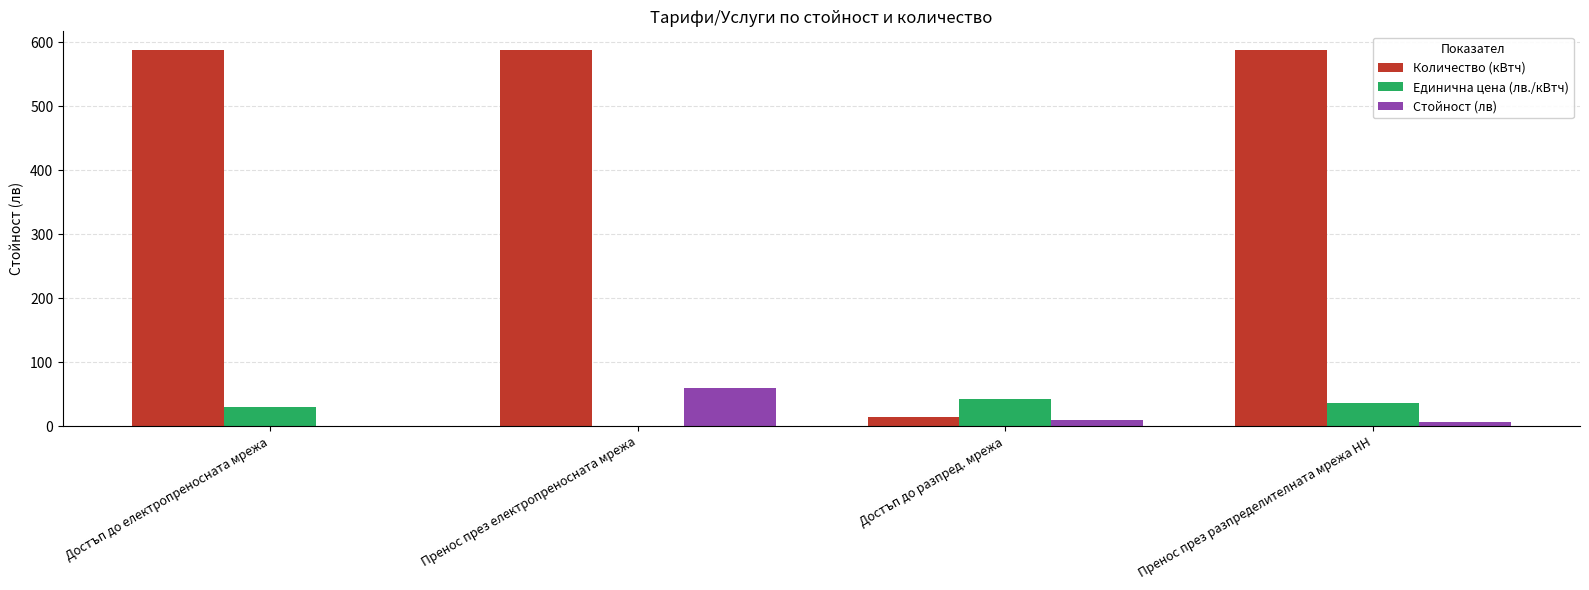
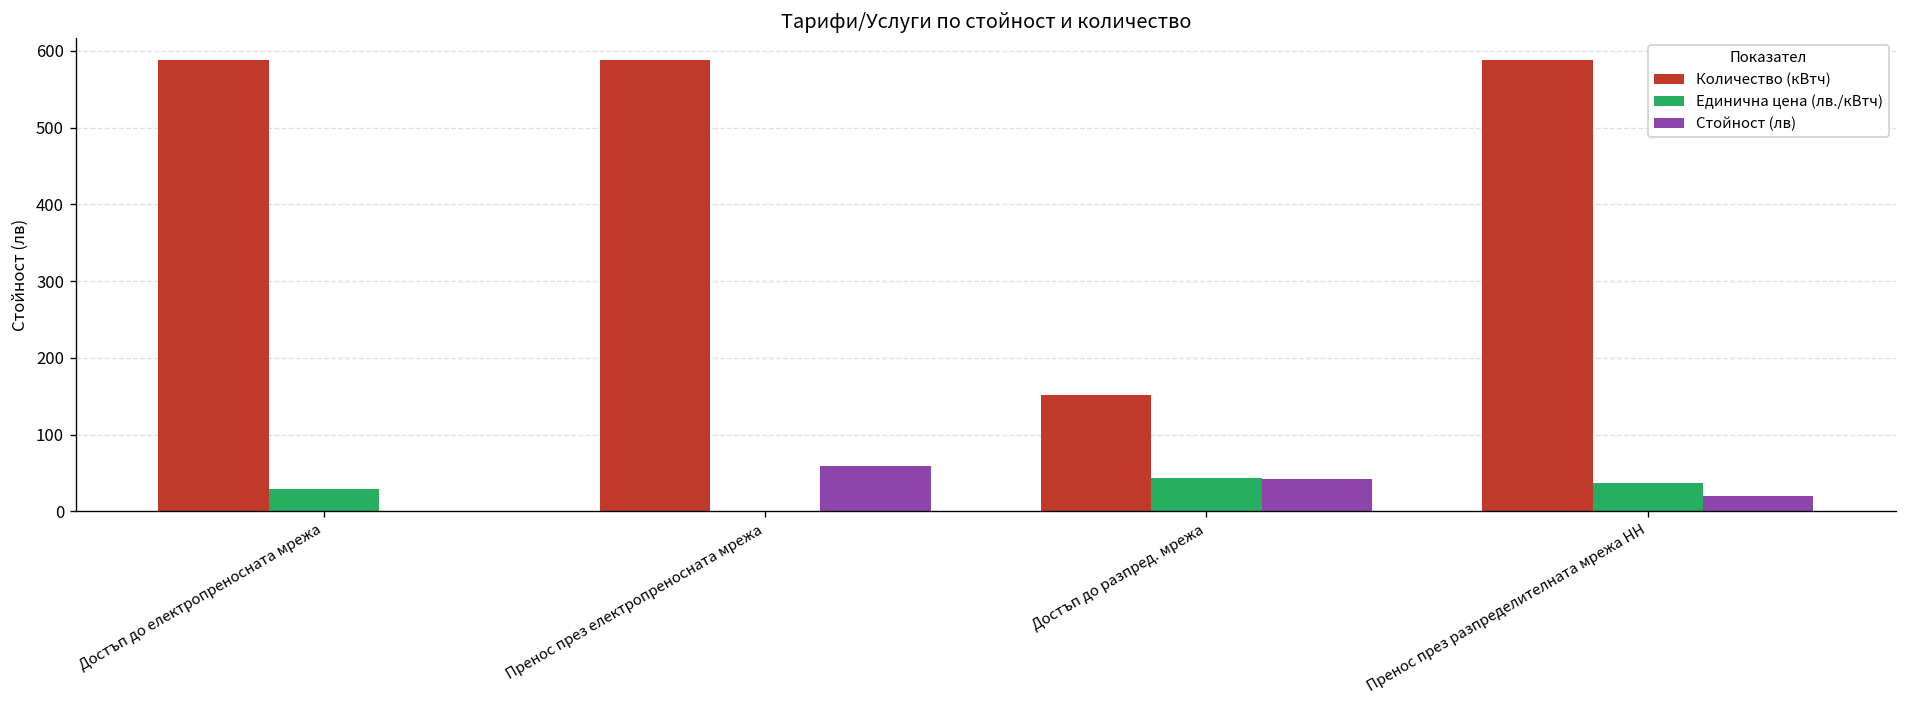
  {
    "Количество (кВтч)": {
      "Достъп до електропреносната мрежа": 590,
      "Пренос през електропреносната мрежа": 590,
-     "Достъп до разпред. мрежа": 20,
+     "Достъп до разпред. мрежа": 150,
      "Пренос през разпределителната мрежа НН": 590
    },
    "Единична цена (лв./кВтч)": {
      "Достъп до електропреносната мрежа": 30,
      "Достъп до разпред. мрежа": 40,
      "Пренос през разпределителната мрежа НН": 40
    },
    "Стойност (лв)": {
      "Пренос през електропреносната мрежа": 60,
-     "Достъп до разпред. мрежа": 10,
-     "Пренос през разпределителната мрежа НН": 10
+     "Достъп до разпред. мрежа": 40,
+     "Пренос през разпределителната мрежа НН": 20
    }
  }
